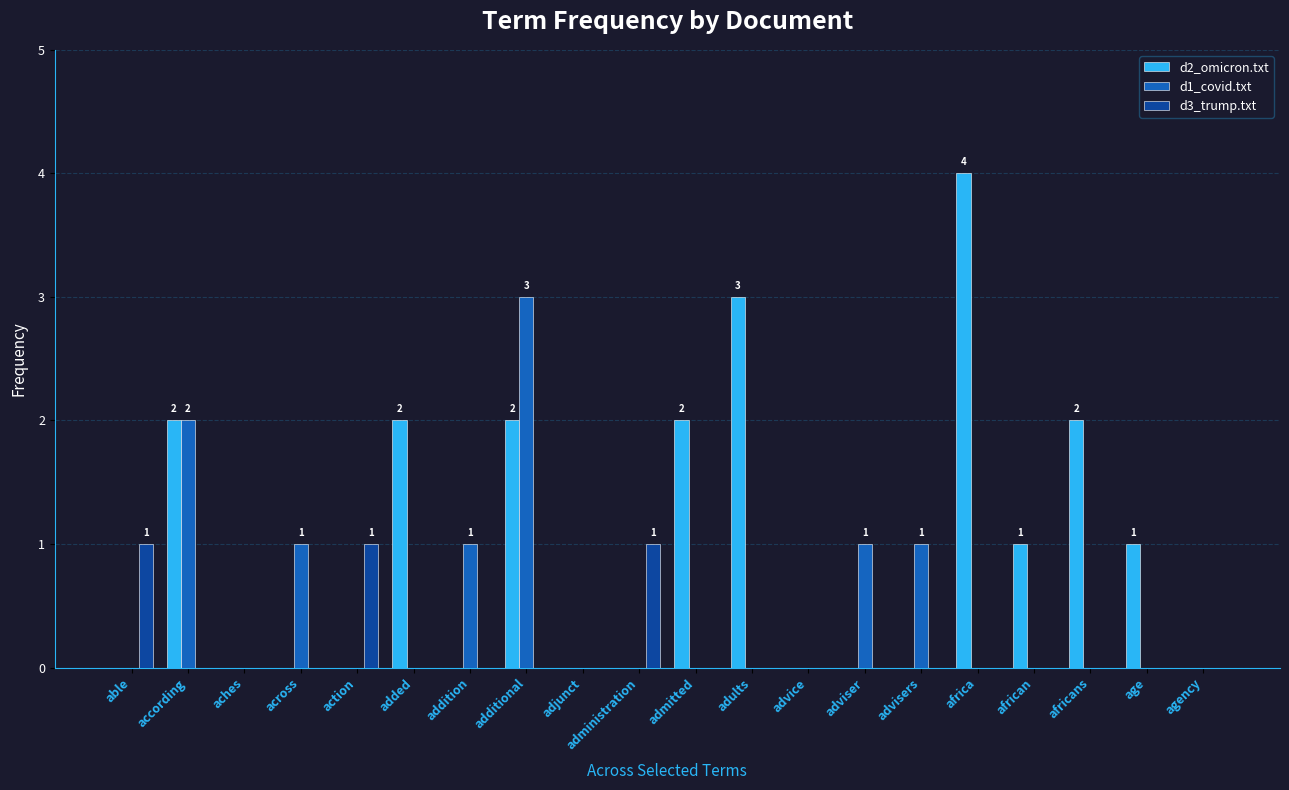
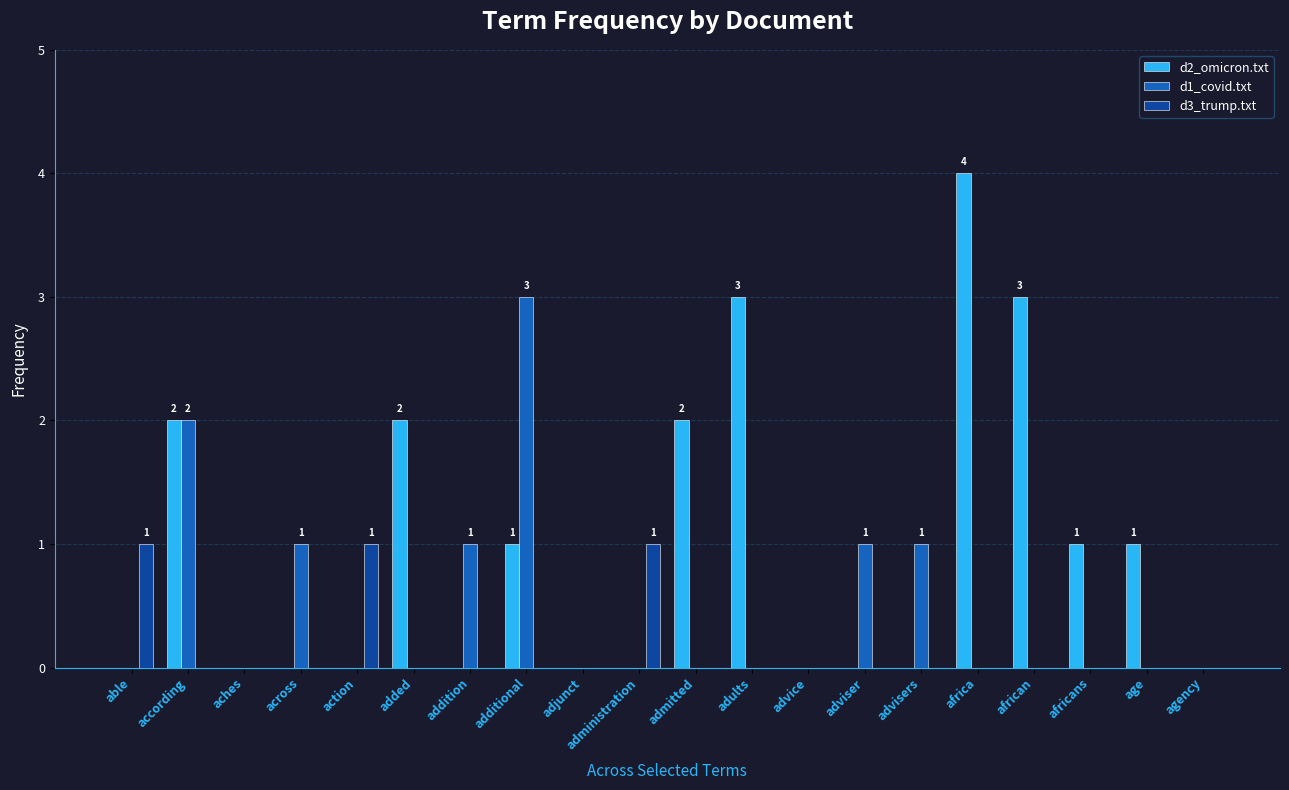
  {
    "d2_omicron.txt": {
      "according": 2,
      "added": 2,
-     "additional": 2,
+     "additional": 1,
      "admitted": 2,
      "adults": 3,
      "africa": 4,
-     "african": 1,
-     "africans": 2,
+     "african": 3,
+     "africans": 1,
      "age": 1
    }
  }
